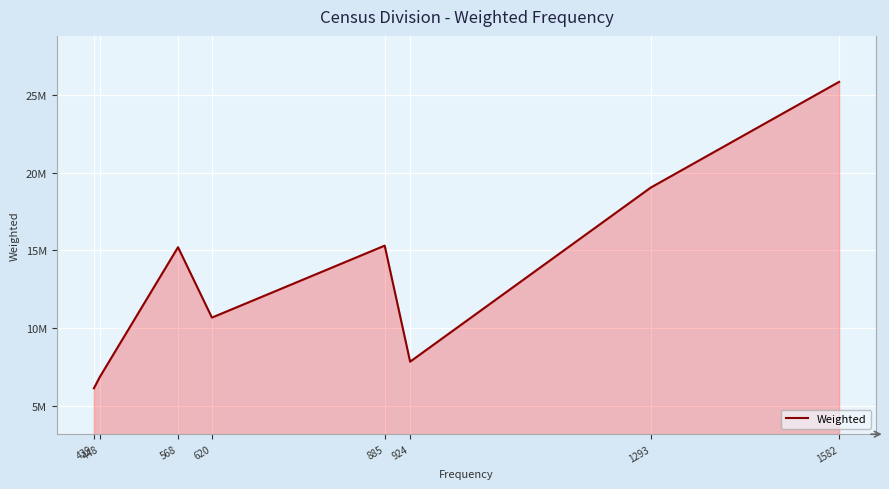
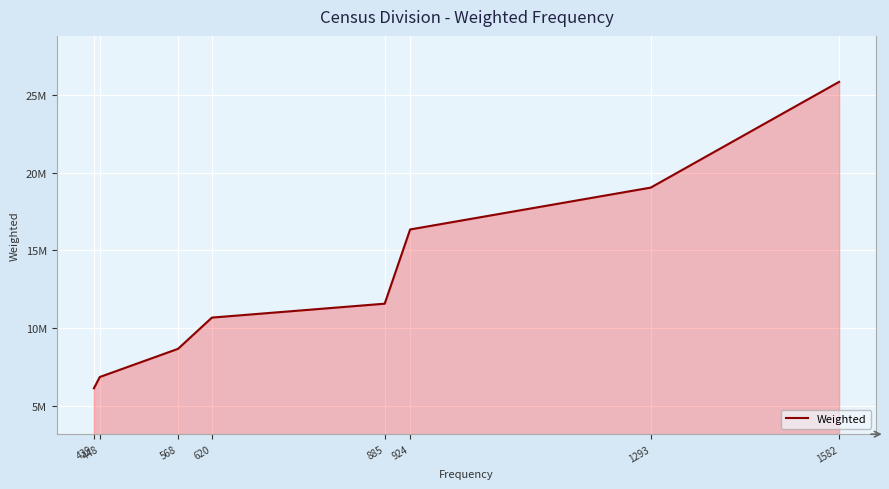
  {
    "439": 6100000,
    "448": 6800000,
-   "568": 15200000,
+   "568": 8700000,
    "620": 10700000,
-   "885": 15300000,
-   "924": 7800000,
+   "885": 11600000,
+   "924": 16300000,
    "1293": 19000000,
    "1582": 25800000
  }
